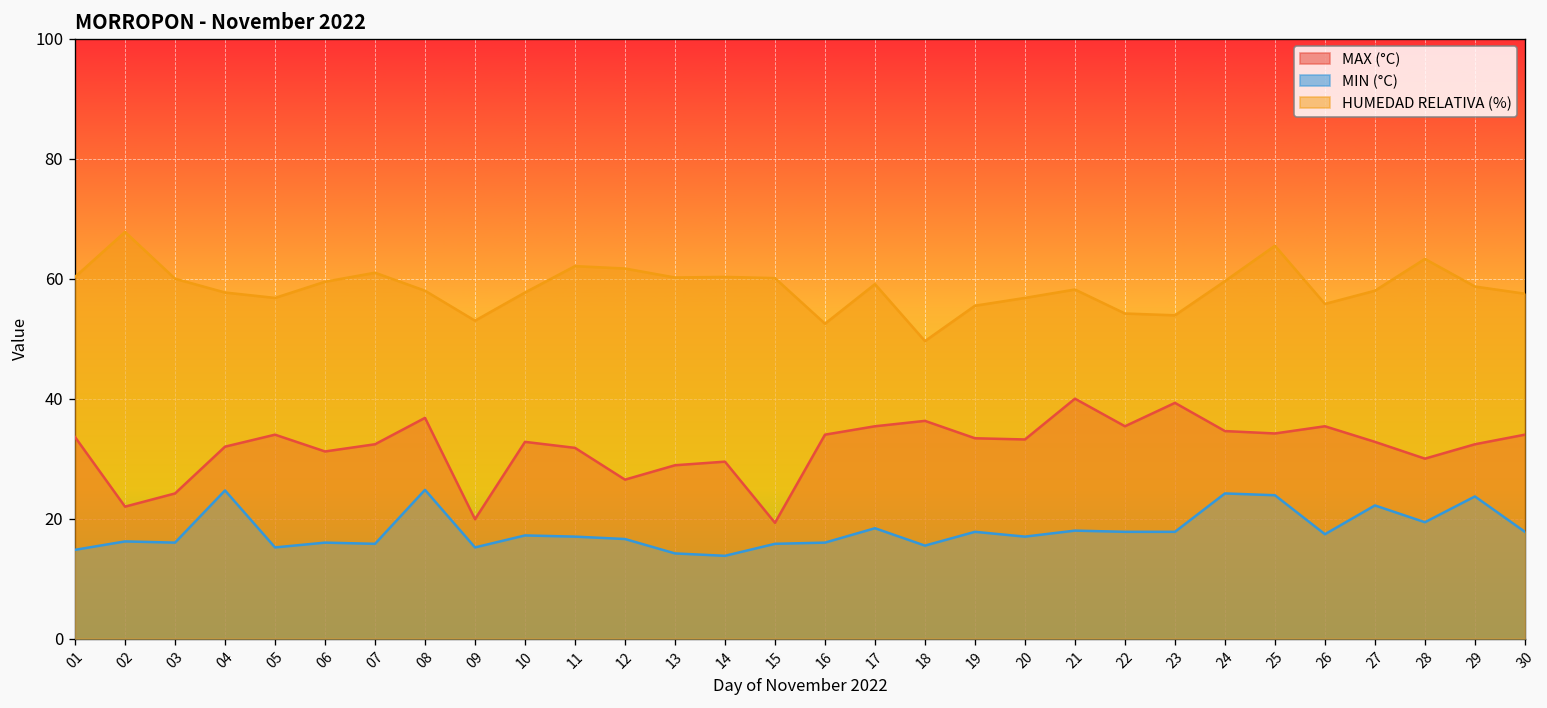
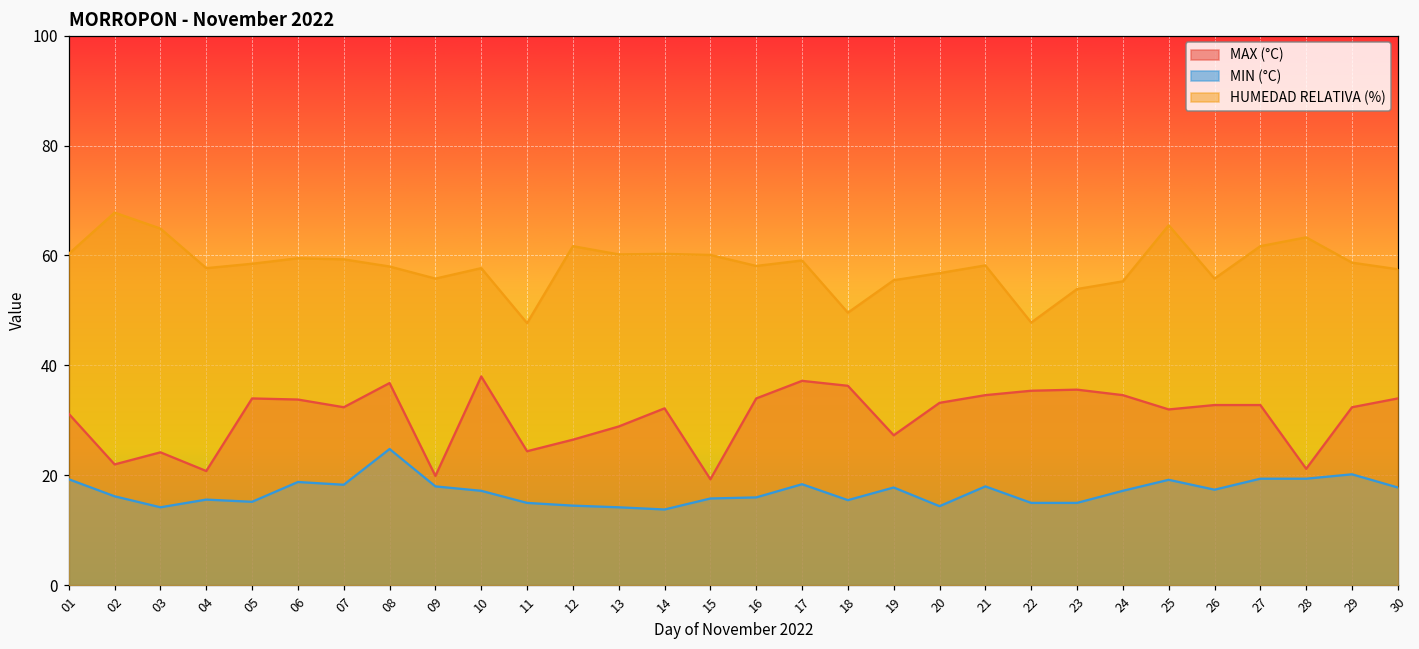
  {
    "MAX (°C)": {
-     "01": 34,
+     "01": 31,
      "02": 22,
      "03": 24,
-     "04": 32,
+     "04": 21,
      "05": 34,
-     "06": 31,
+     "06": 34,
      "07": 32,
      "08": 37,
      "09": 20,
-     "10": 33,
-     "11": 32,
+     "10": 38,
+     "11": 24,
      "12": 27,
      "13": 29,
-     "14": 30,
+     "14": 32,
      "15": 19,
      "16": 34,
-     "17": 35,
+     "17": 37,
      "18": 36,
-     "19": 33,
+     "19": 27,
      "20": 33,
-     "21": 40,
+     "21": 35,
      "22": 35,
-     "23": 39,
+     "23": 36,
      "24": 35,
-     "25": 34,
-     "26": 35,
+     "25": 32,
+     "26": 33,
      "27": 33,
-     "28": 30,
+     "28": 21,
      "29": 32,
      "30": 34
    },
    "MIN (°C)": {
-     "01": 15,
+     "01": 19,
      "02": 16,
-     "03": 16,
-     "04": 25,
+     "03": 14,
+     "04": 16,
      "05": 15,
-     "06": 16,
-     "07": 16,
+     "06": 19,
+     "07": 18,
      "08": 25,
-     "09": 15,
+     "09": 18,
      "10": 17,
-     "11": 17,
-     "12": 17,
+     "11": 15,
+     "12": 15,
      "13": 14,
      "14": 14,
      "15": 16,
      "16": 16,
      "17": 18,
      "18": 16,
      "19": 18,
-     "20": 17,
+     "20": 14,
      "21": 18,
-     "22": 18,
-     "23": 18,
-     "24": 24,
-     "25": 24,
+     "22": 15,
+     "23": 15,
+     "24": 17,
+     "25": 19,
      "26": 17,
-     "27": 22,
+     "27": 19,
      "28": 19,
-     "29": 24,
+     "29": 20,
      "30": 18
    },
    "HUMEDAD RELATIVA (%)": {
      "01": 60,
      "02": 68,
-     "03": 60,
+     "03": 65,
      "04": 58,
-     "05": 57,
+     "05": 59,
      "06": 60,
-     "07": 61,
+     "07": 59,
      "08": 58,
-     "09": 53,
+     "09": 56,
      "10": 58,
-     "11": 62,
+     "11": 48,
      "12": 62,
      "13": 60,
      "14": 60,
      "15": 60,
-     "16": 53,
+     "16": 58,
      "17": 59,
      "18": 50,
      "19": 56,
      "20": 57,
      "21": 58,
-     "22": 54,
+     "22": 48,
      "23": 54,
-     "24": 60,
+     "24": 55,
      "25": 66,
      "26": 56,
-     "27": 58,
+     "27": 62,
      "28": 63,
      "29": 59,
      "30": 58
    }
  }
